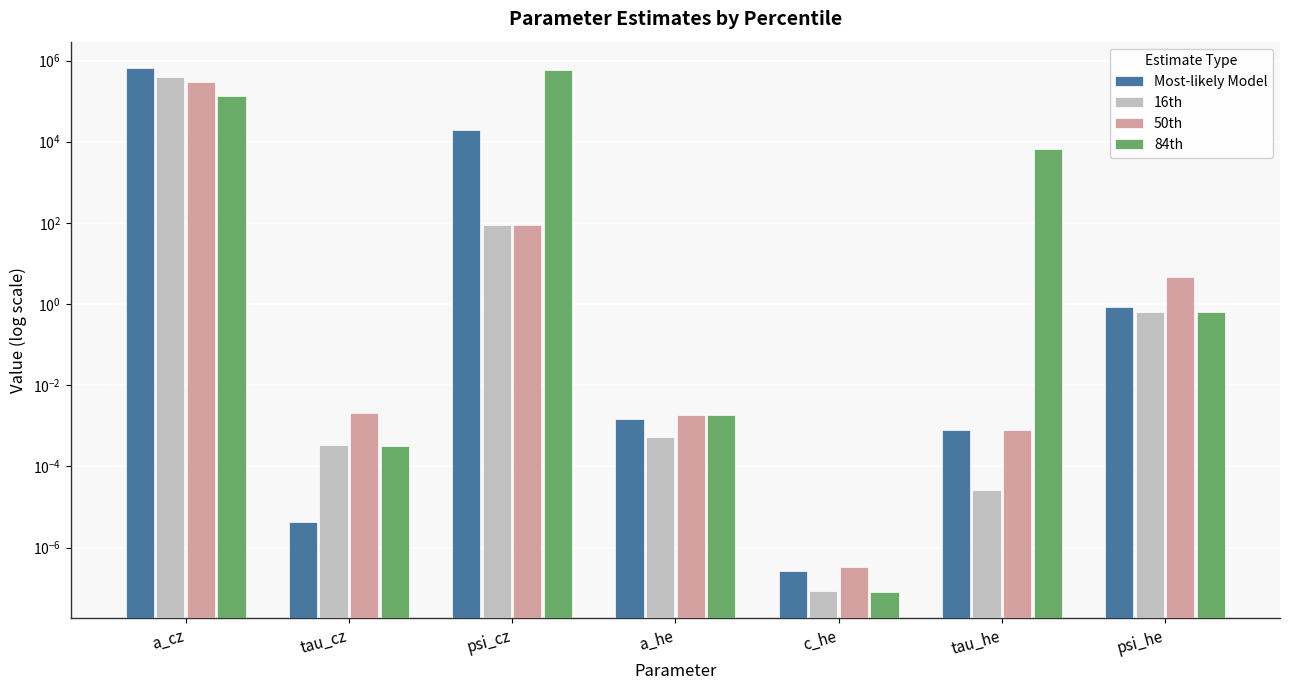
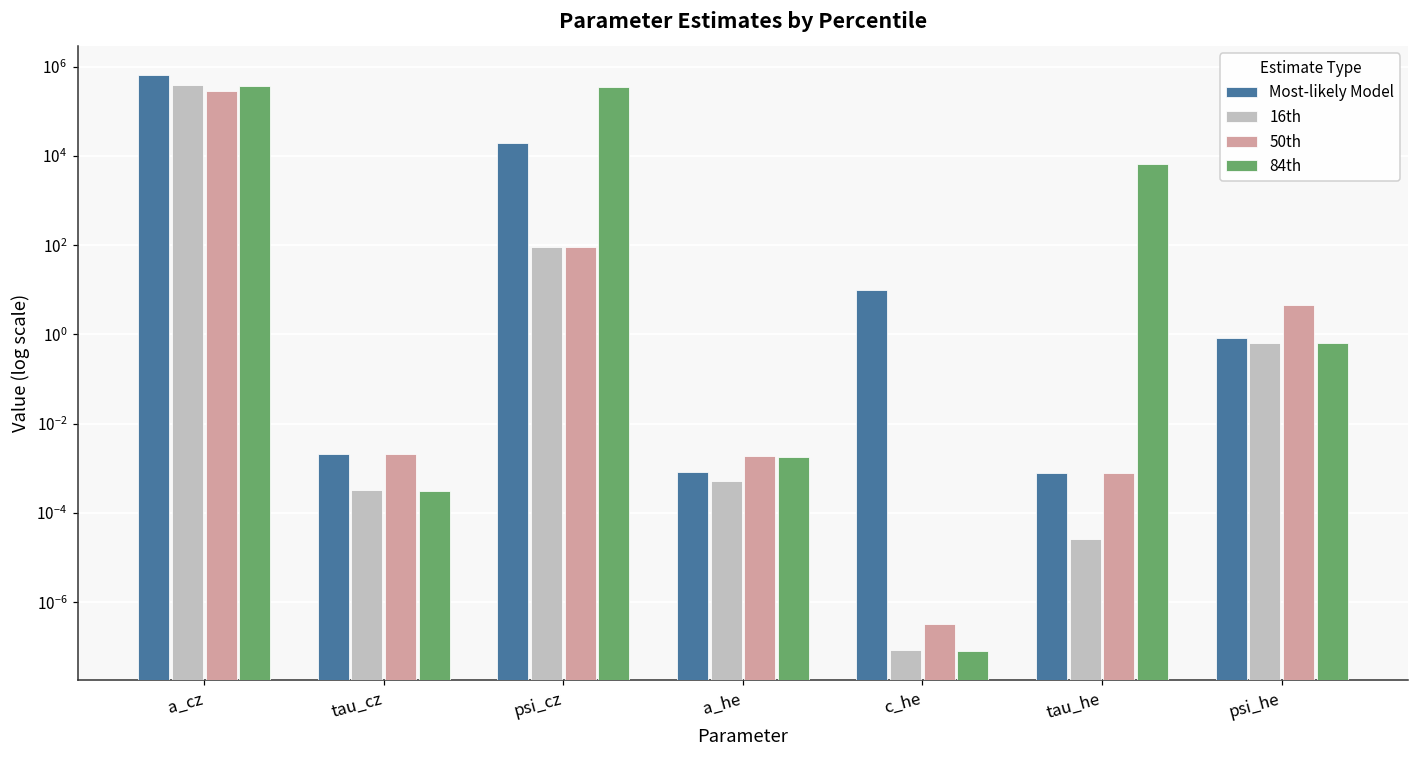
  {
    "Most-likely Model": {
      "a_cz": 700000,
-     "tau_cz": 0.000004,
+     "tau_cz": 0.002,
      "psi_cz": 20000,
-     "a_he": 0.0014,
-     "c_he": 0,
+     "a_he": 0.0008,
+     "c_he": 10,
      "tau_he": 0.0008,
      "psi_he": 0.8
    },
    "84th": {
-     "a_cz": 130000,
+     "a_cz": 400000,
      "tau_cz": 0.0003,
-     "psi_cz": 600000,
+     "psi_cz": 400000,
      "a_he": 0.002,
      "c_he": 0.00000008,
      "tau_he": 6000,
      "psi_he": 0.7
    }
  }
